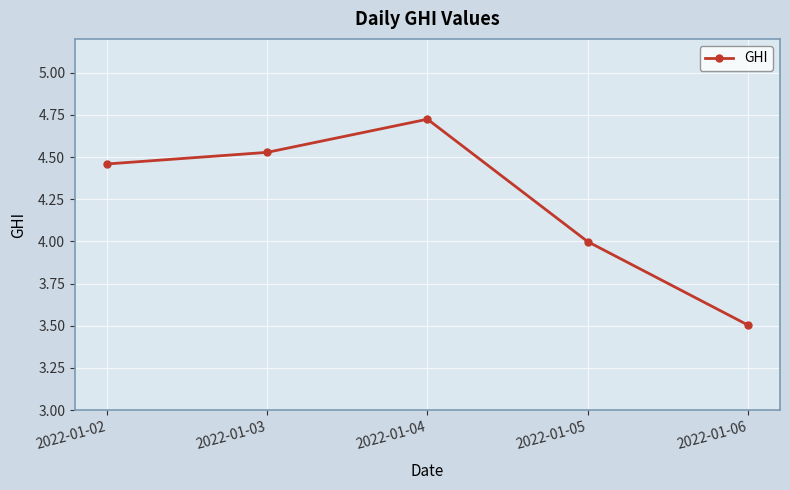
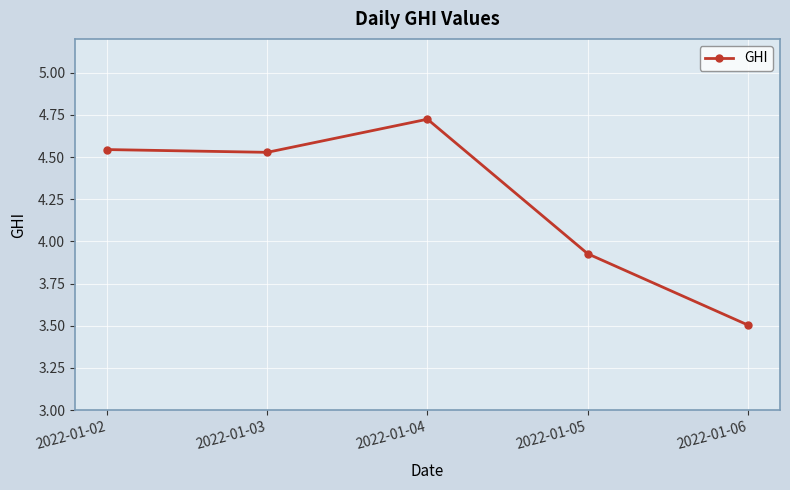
  {
-   "2022-01-02": 4.46,
+   "2022-01-02": 4.54,
    "2022-01-03": 4.53,
    "2022-01-04": 4.72,
-   "2022-01-05": 4.00,
+   "2022-01-05": 3.93,
    "2022-01-06": 3.50
  }
